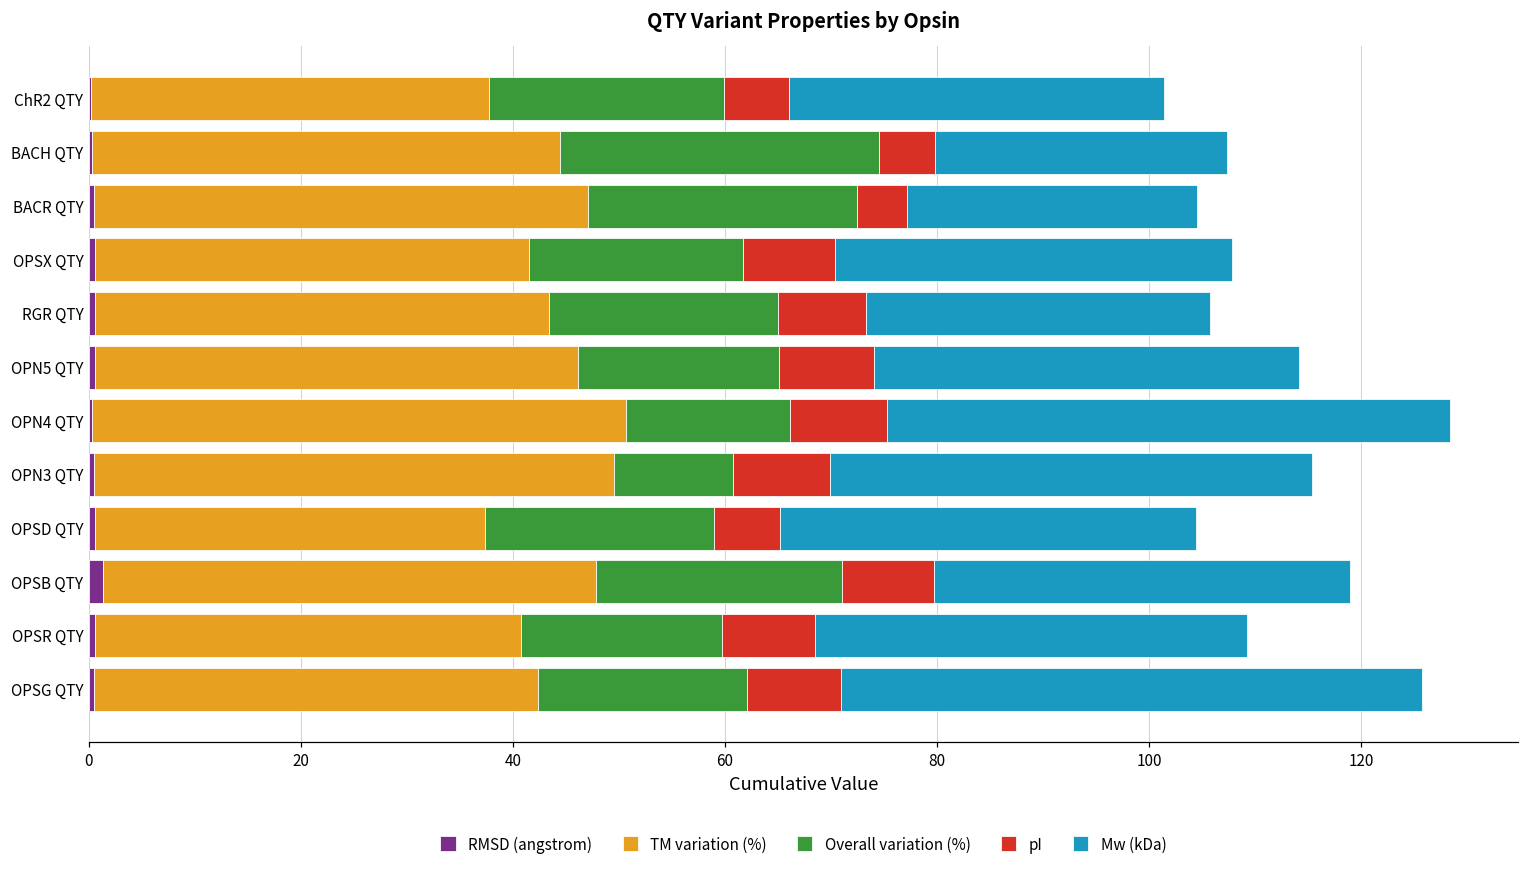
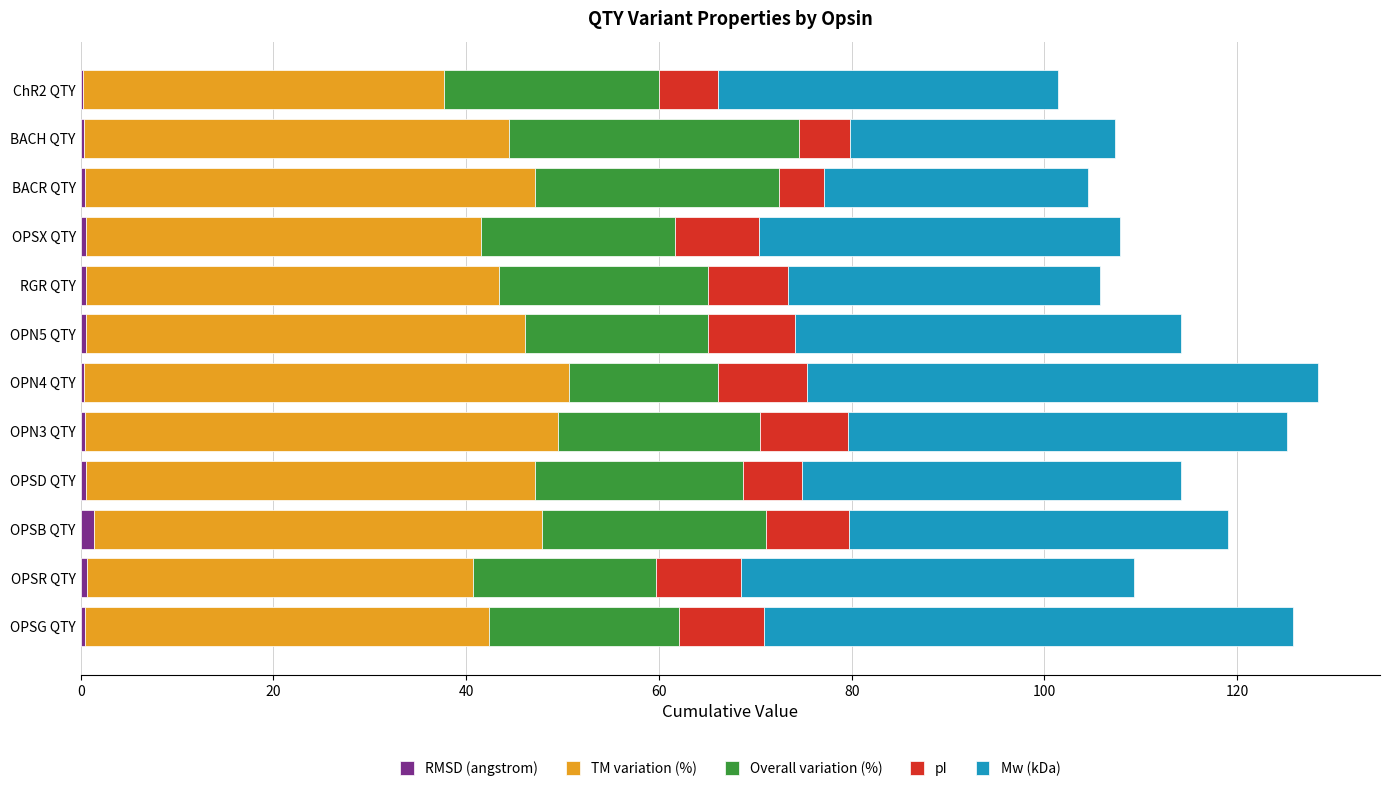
  {
    "RMSD (angstrom)": {
      "BACH QTY": 0,
      "BACR QTY": 0,
      "OPSX QTY": 1,
      "RGR QTY": 1,
      "OPN5 QTY": 1,
      "OPN4 QTY": 0,
      "OPN3 QTY": 0,
      "OPSD QTY": 1,
      "OPSB QTY": 1,
      "OPSR QTY": 1,
      "OPSG QTY": 0
    },
    "TM variation (%)": {
      "ChR2 QTY": 38,
      "BACH QTY": 44,
      "BACR QTY": 47,
      "OPSX QTY": 41,
      "RGR QTY": 43,
      "OPN5 QTY": 46,
      "OPN4 QTY": 50,
      "OPN3 QTY": 49,
-     "OPSD QTY": 37,
+     "OPSD QTY": 47,
      "OPSB QTY": 47,
      "OPSR QTY": 40,
      "OPSG QTY": 42
    },
    "Overall variation (%)": {
      "ChR2 QTY": 22,
      "BACH QTY": 30,
      "BACR QTY": 25,
      "OPSX QTY": 20,
      "RGR QTY": 22,
      "OPN5 QTY": 19,
      "OPN4 QTY": 15,
-     "OPN3 QTY": 11,
+     "OPN3 QTY": 21,
      "OPSD QTY": 22,
      "OPSB QTY": 23,
      "OPSR QTY": 19,
      "OPSG QTY": 20
    },
    "pI": {
      "ChR2 QTY": 6,
      "BACH QTY": 5,
      "BACR QTY": 5,
      "OPSX QTY": 9,
      "RGR QTY": 8,
      "OPN5 QTY": 9,
      "OPN4 QTY": 9,
      "OPN3 QTY": 9,
      "OPSD QTY": 6,
      "OPSB QTY": 9,
      "OPSR QTY": 9,
      "OPSG QTY": 9
    },
    "Mw (kDa)": {
      "ChR2 QTY": 35,
      "BACH QTY": 28,
      "BACR QTY": 27,
      "OPSX QTY": 37,
      "RGR QTY": 32,
      "OPN5 QTY": 40,
      "OPN4 QTY": 53,
      "OPN3 QTY": 45,
      "OPSD QTY": 39,
      "OPSB QTY": 39,
      "OPSR QTY": 41,
      "OPSG QTY": 55
    }
  }
